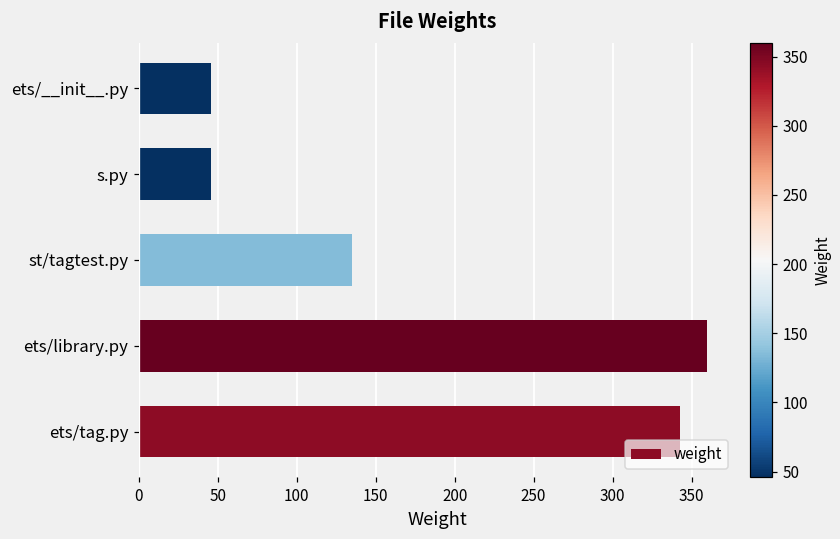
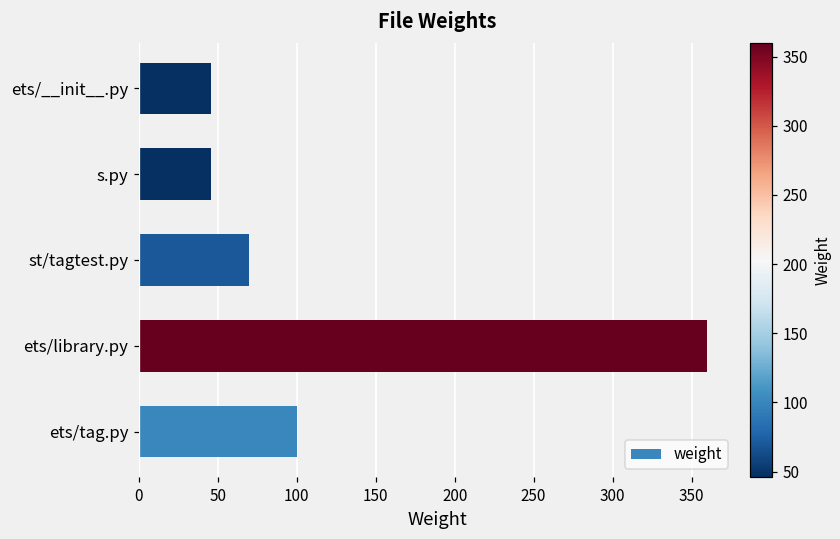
  {
    "ets/__init__.py": 46,
    "s.py": 46,
-   "st/tagtest.py": 135,
+   "st/tagtest.py": 70,
    "ets/library.py": 360,
-   "ets/tag.py": 343
+   "ets/tag.py": 100
  }
